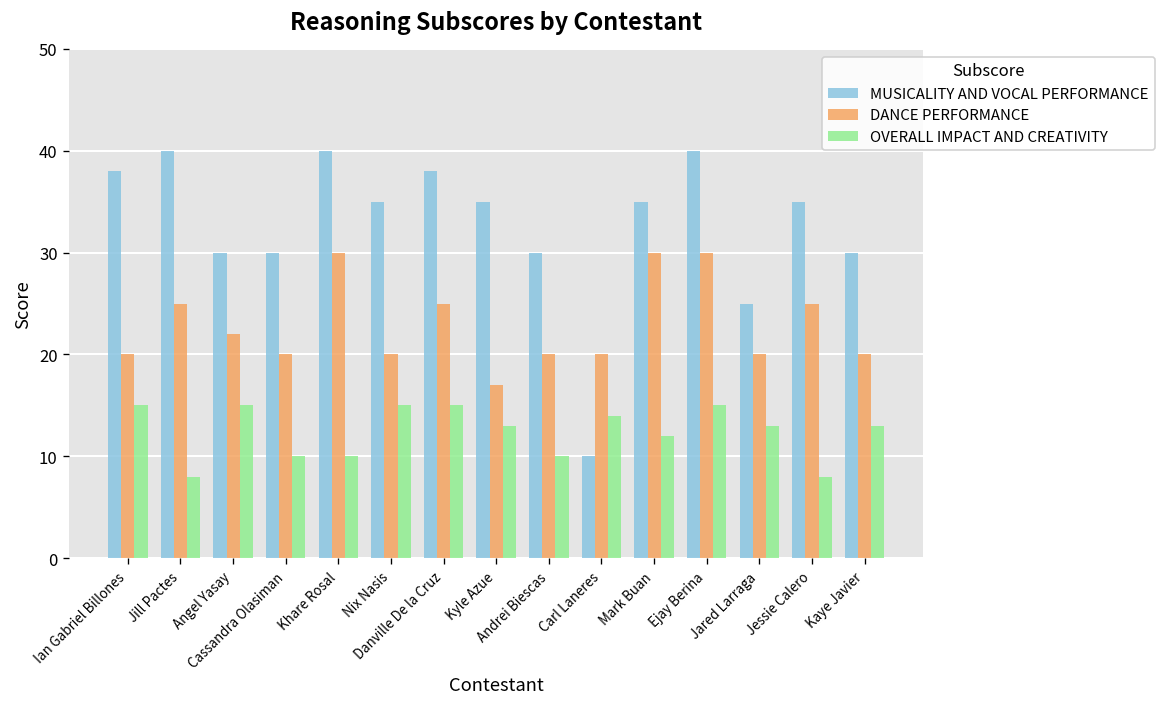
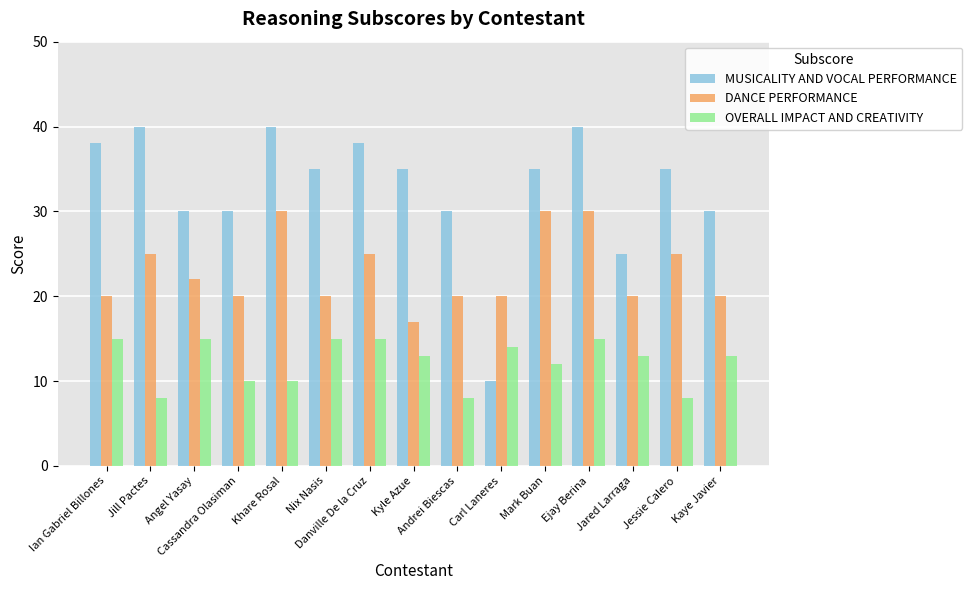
  {
    "MUSICALITY AND VOCAL PERFORMANCE": {
      "Ian Gabriel Billones": 38,
      "Jill Pactes": 40,
      "Angel Yasay": 30,
      "Cassandra Olasiman": 30,
      "Khare Rosal": 40,
      "Nix Nasis": 35,
      "Danville De la Cruz": 38,
      "Kyle Azue": 35,
      "Andrei Biescas": 30,
      "Carl Laneres": 10,
      "Mark Buan": 35,
      "Ejay Berina": 40,
      "Jared Larraga": 25,
      "Jessie Calero": 35,
      "Kaye Javier": 30
    },
    "DANCE PERFORMANCE": {
      "Ian Gabriel Billones": 20,
      "Jill Pactes": 25,
      "Angel Yasay": 22,
      "Cassandra Olasiman": 20,
      "Khare Rosal": 30,
      "Nix Nasis": 20,
      "Danville De la Cruz": 25,
      "Kyle Azue": 17,
      "Andrei Biescas": 20,
      "Carl Laneres": 20,
      "Mark Buan": 30,
      "Ejay Berina": 30,
      "Jared Larraga": 20,
      "Jessie Calero": 25,
      "Kaye Javier": 20
    },
    "OVERALL IMPACT AND CREATIVITY": {
      "Ian Gabriel Billones": 15,
      "Jill Pactes": 8,
      "Angel Yasay": 15,
      "Cassandra Olasiman": 10,
      "Khare Rosal": 10,
      "Nix Nasis": 15,
      "Danville De la Cruz": 15,
      "Kyle Azue": 13,
-     "Andrei Biescas": 10,
+     "Andrei Biescas": 8,
      "Carl Laneres": 14,
      "Mark Buan": 12,
      "Ejay Berina": 15,
      "Jared Larraga": 13,
      "Jessie Calero": 8,
      "Kaye Javier": 13
    }
  }
